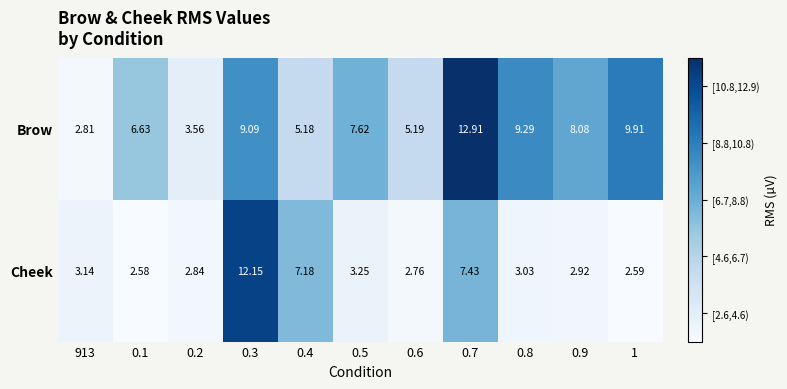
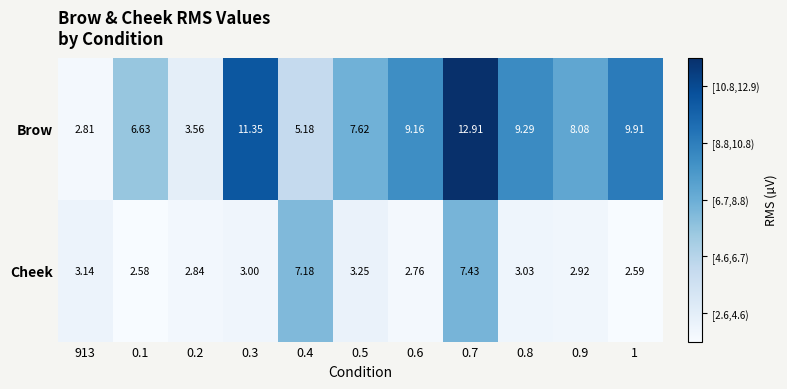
  {
    "Brow": {
      "913": 2.81,
      "0.1": 6.63,
      "0.2": 3.56,
-     "0.3": 9.09,
+     "0.3": 11.35,
      "0.4": 5.18,
      "0.5": 7.62,
-     "0.6": 5.19,
+     "0.6": 9.16,
      "0.7": 12.91,
      "0.8": 9.29,
      "0.9": 8.08,
      "1": 9.91
    },
    "Cheek": {
      "913": 3.14,
      "0.1": 2.58,
      "0.2": 2.84,
-     "0.3": 12.15,
+     "0.3": 3.00,
      "0.4": 7.18,
      "0.5": 3.25,
      "0.6": 2.76,
      "0.7": 7.43,
      "0.8": 3.03,
      "0.9": 2.92,
      "1": 2.59
    }
  }
